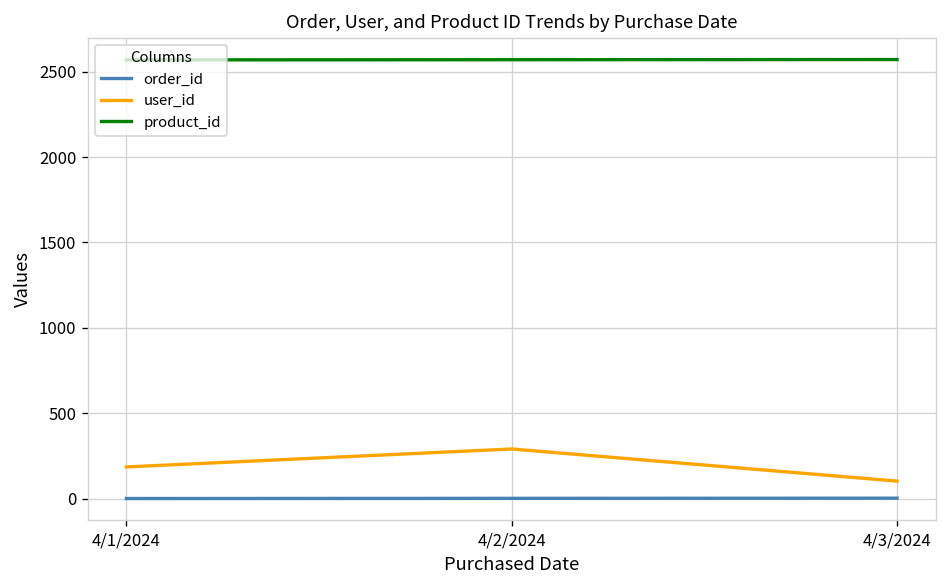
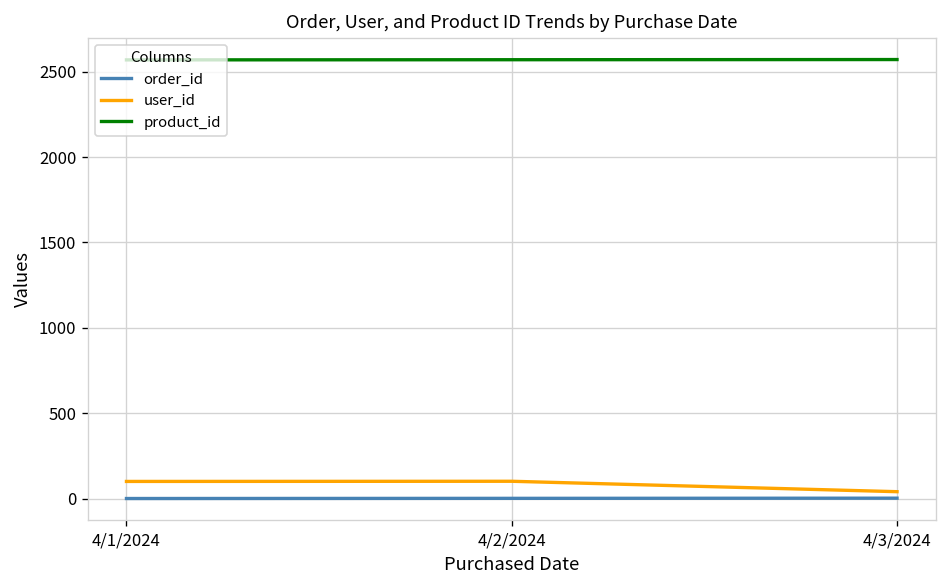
  {
    "order_id": {
      "4/1/2024": 0,
      "4/2/2024": 0,
      "4/3/2024": 0
    },
    "user_id": {
-     "4/1/2024": 190,
-     "4/2/2024": 290,
-     "4/3/2024": 100
+     "4/1/2024": 100,
+     "4/2/2024": 100,
+     "4/3/2024": 40
    },
    "product_id": {
      "4/2/2024": 2570,
      "4/3/2024": 2570
    }
  }
